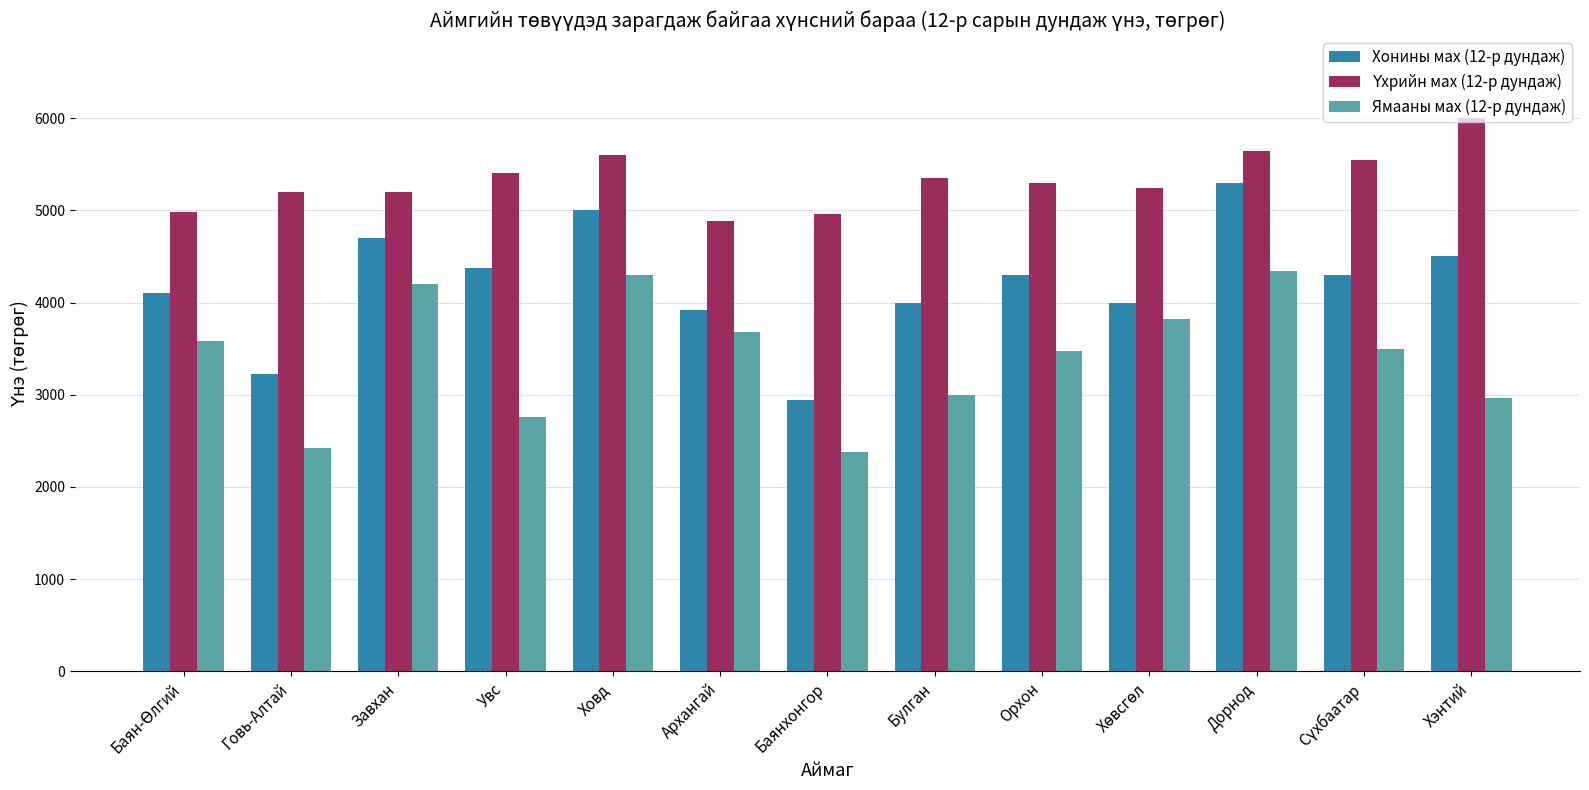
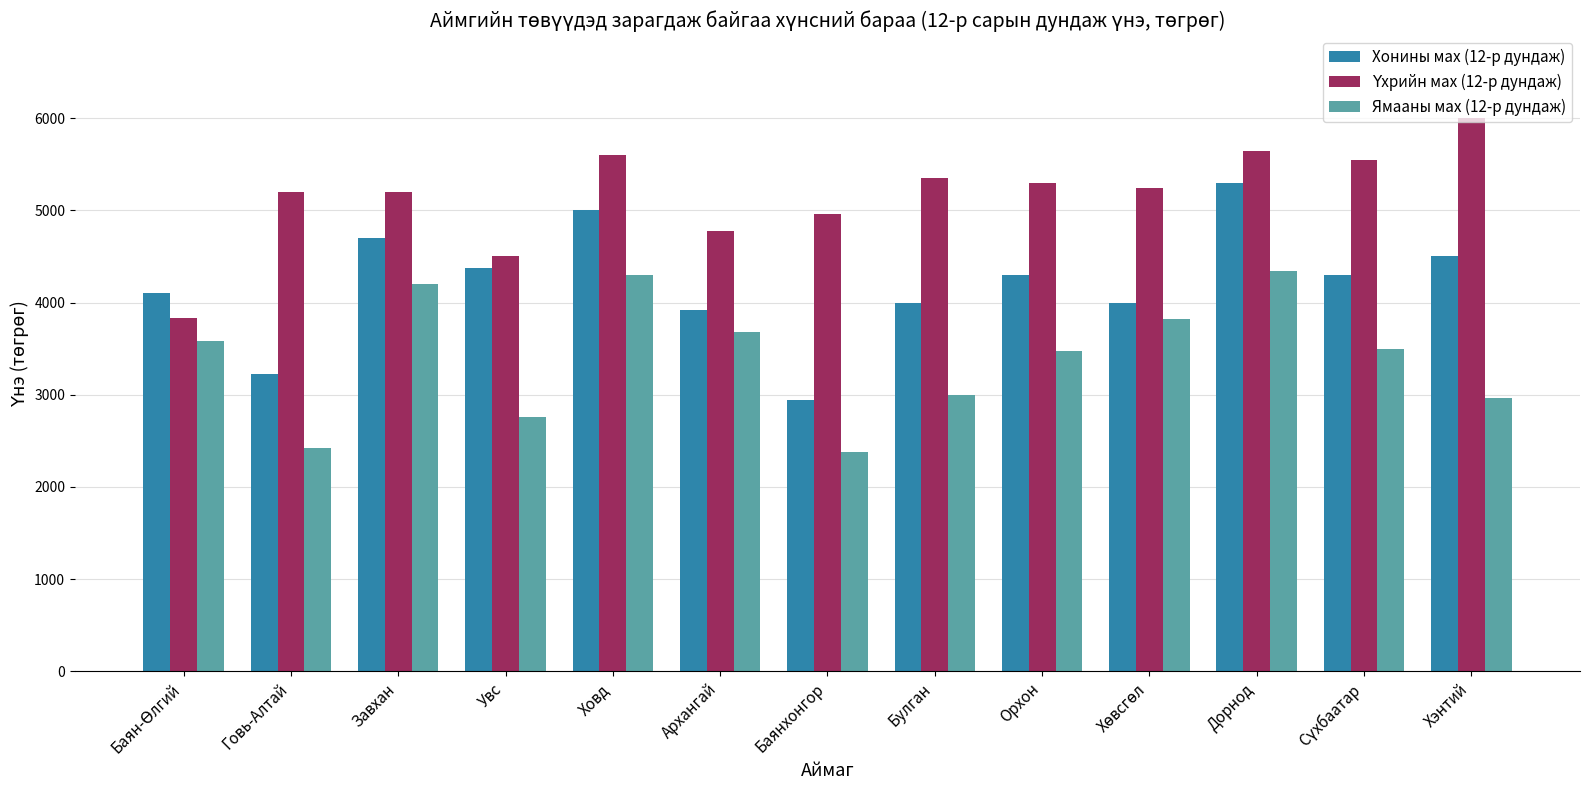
  {
    "Үхрийн мах (12-р дундаж)": {
-     "Баян-Өлгий": 5000,
+     "Баян-Өлгий": 3800,
      "Говь-Алтай": 5200,
      "Завхан": 5200,
-     "Увс": 5400,
+     "Увс": 4500,
      "Ховд": 5600,
-     "Архангай": 4900,
+     "Архангай": 4800,
      "Баянхонгор": 5000,
      "Булган": 5400,
      "Орхон": 5300,
      "Хөвсгөл": 5200,
      "Дорнод": 5600,
      "Сүхбаатар": 5500
    }
  }
